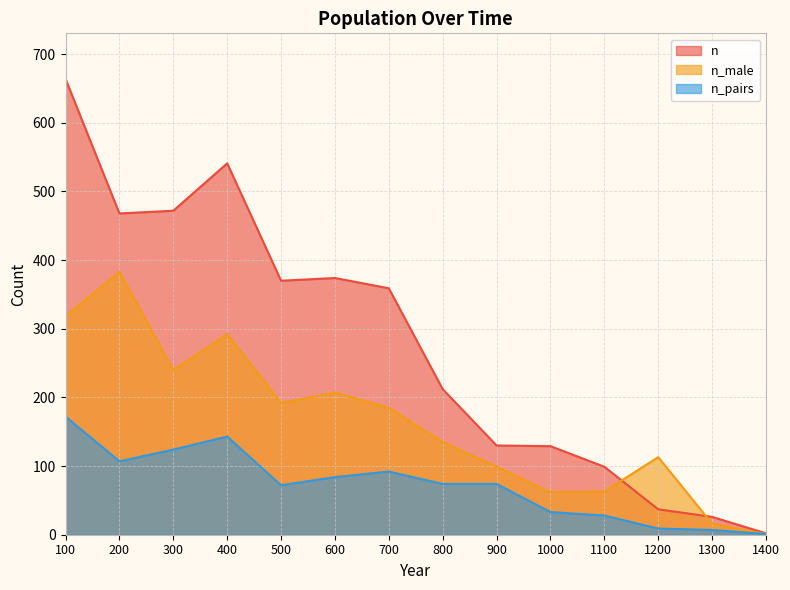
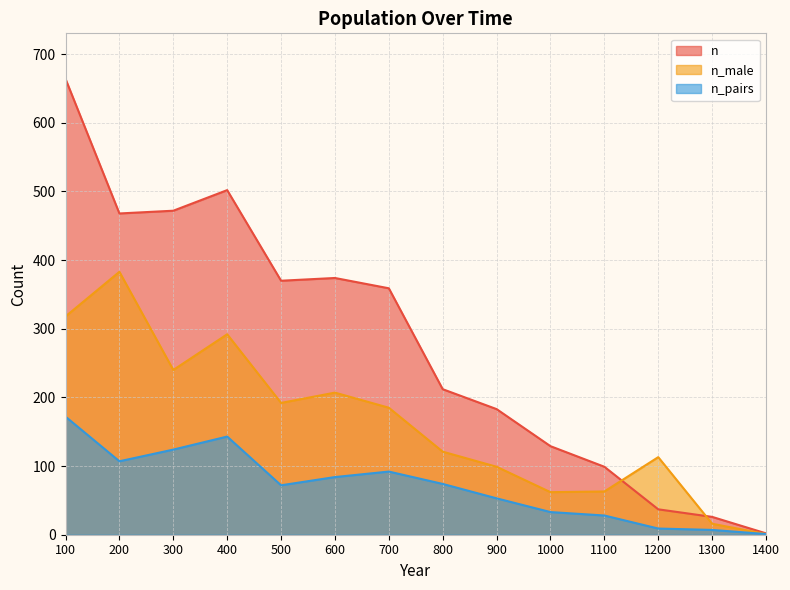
  {
    "n": {
      "100": 660,
      "200": 470,
      "300": 470,
-     "400": 540,
+     "400": 500,
      "500": 370,
      "600": 370,
      "700": 360,
      "800": 210,
-     "900": 130,
+     "900": 180,
      "1000": 130,
      "1100": 100,
      "1200": 40,
      "1300": 30
    },
    "n_male": {
      "100": 320,
      "200": 380,
      "300": 240,
      "400": 290,
      "500": 190,
      "600": 210,
      "700": 190,
-     "800": 140,
+     "800": 120,
      "900": 100,
      "1000": 60,
      "1100": 60,
      "1200": 110,
      "1300": 20
    },
    "n_pairs": {
      "100": 170,
      "200": 110,
      "300": 120,
      "400": 140,
      "500": 70,
      "600": 80,
      "700": 90,
      "800": 70,
-     "900": 70,
+     "900": 50,
      "1000": 30,
      "1100": 30,
      "1200": 10,
      "1300": 10
    }
  }
